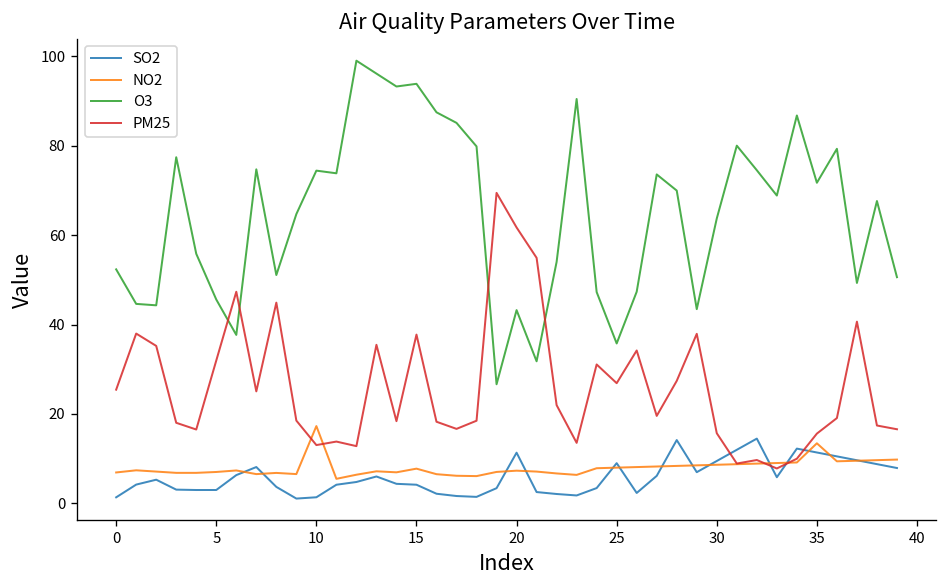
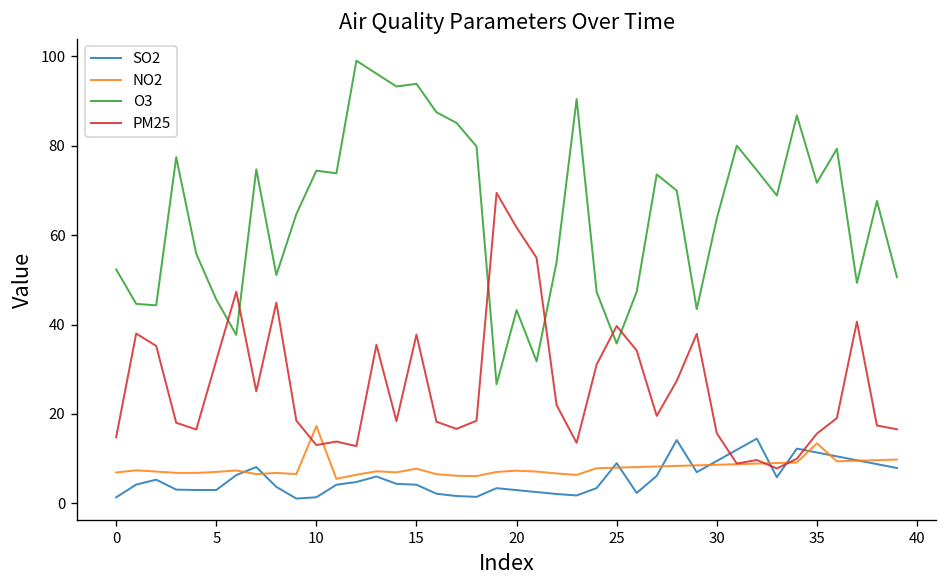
  {
    "SO2": {
      "0": 1,
      "5": 3,
      "10": 1,
      "15": 4,
-     "20": 11,
+     "20": 3,
      "25": 9,
      "30": 9,
      "35": 11
    },
    "NO2": {
      "0": 7,
      "5": 7,
      "10": 17,
      "15": 8,
      "20": 7,
      "25": 8,
      "30": 9,
      "35": 13
    },
    "O3": {
      "0": 52,
      "5": 46,
      "10": 74,
      "15": 94,
      "20": 43,
      "25": 36,
      "30": 64,
      "35": 72
    },
    "PM25": {
-     "0": 25,
+     "0": 15,
      "5": 32,
      "10": 13,
      "15": 38,
      "20": 62,
-     "25": 27,
+     "25": 40,
      "30": 16,
      "35": 16
    }
  }
